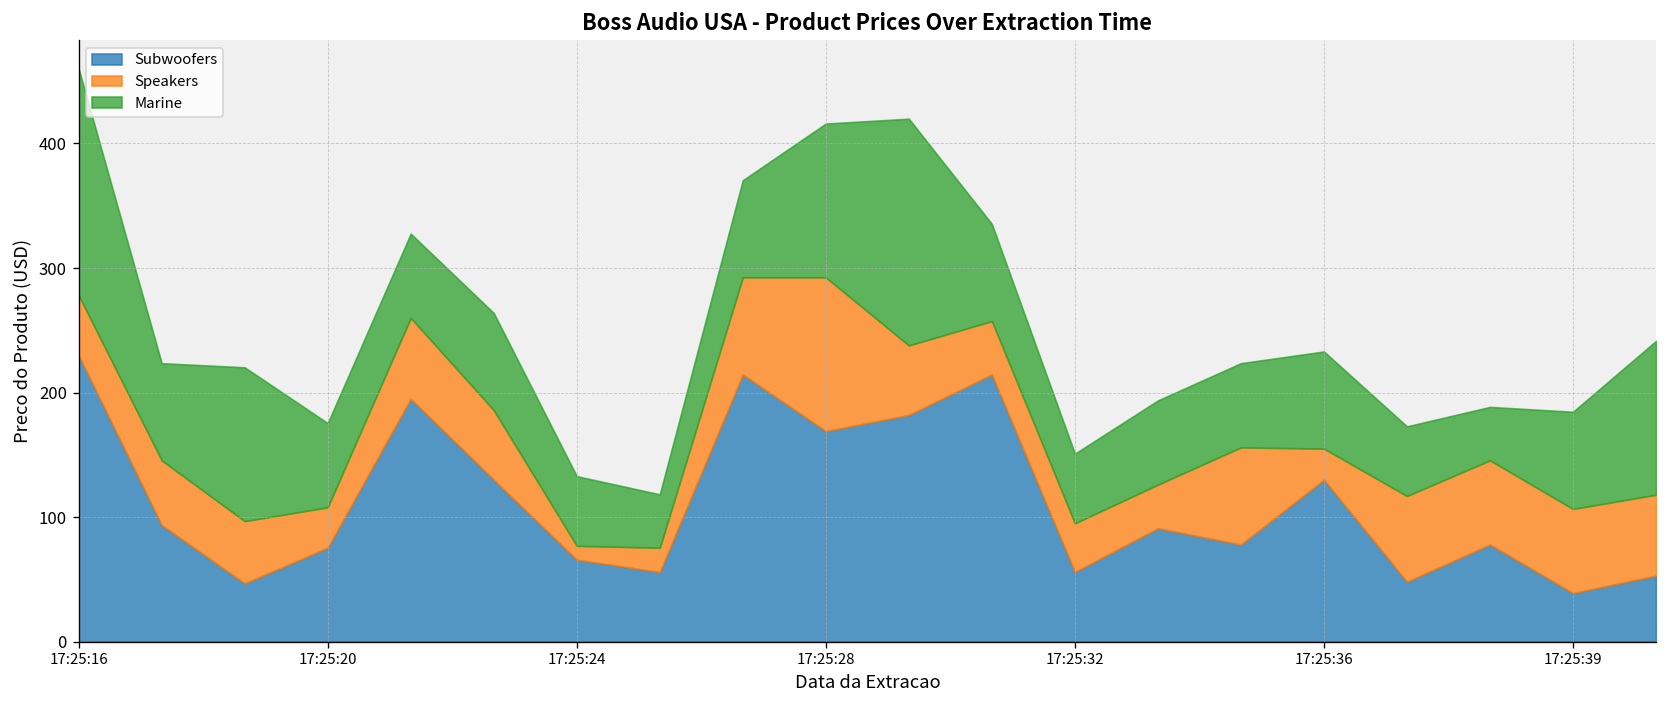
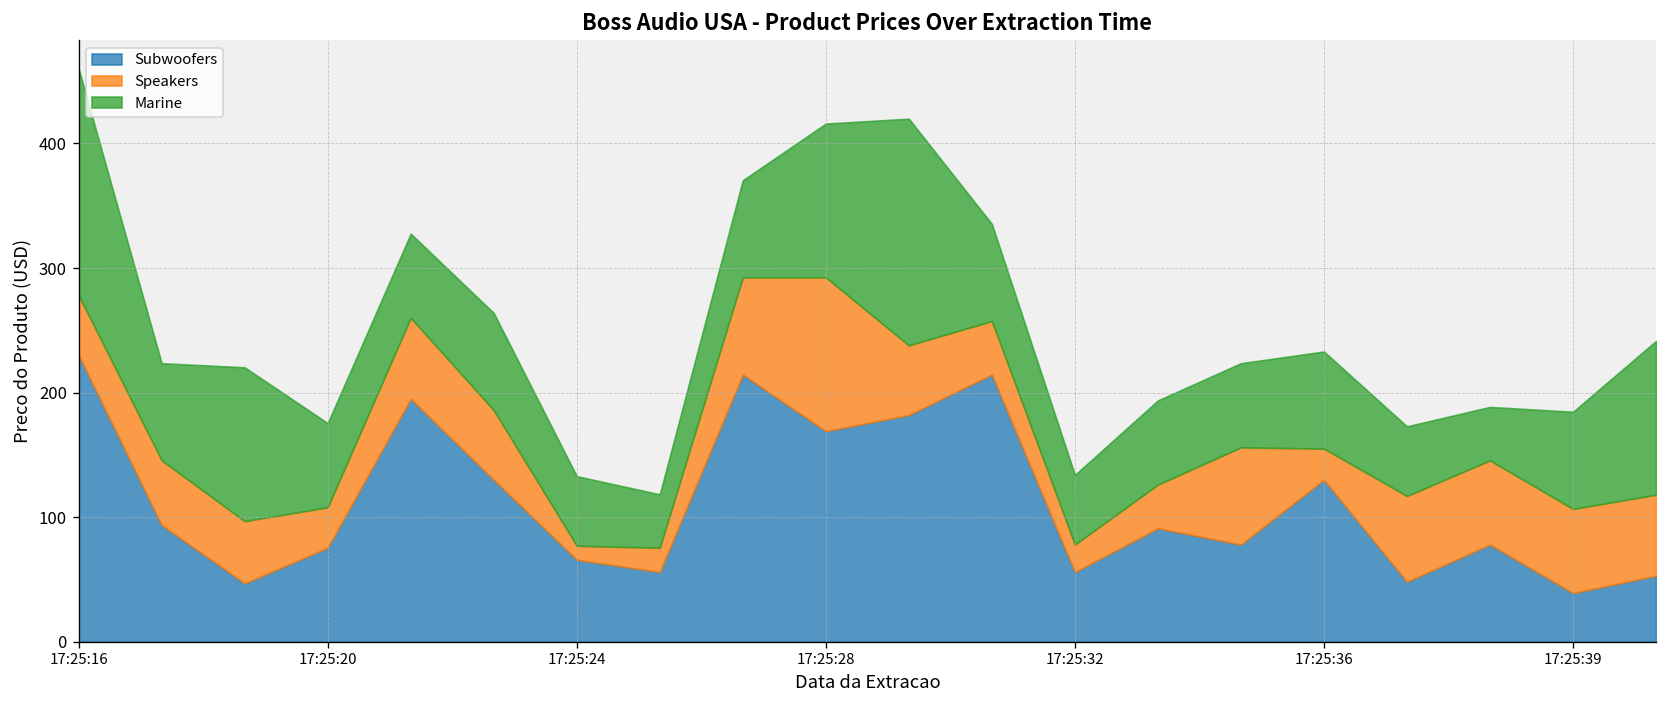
  {
    "Subwoofers": {
      "17:25:16": 230,
      "17:25:20": 75,
      "17:25:24": 66,
      "17:25:28": 169,
      "17:25:32": 56,
      "17:25:36": 130,
      "17:25:39": 39
    },
    "Speakers": {
      "17:25:16": 48,
      "17:25:20": 32,
      "17:25:24": 11,
      "17:25:28": 123,
-     "17:25:32": 39,
+     "17:25:32": 22,
      "17:25:36": 25,
      "17:25:39": 68
    },
    "Marine": {
      "17:25:16": 182,
      "17:25:20": 68,
      "17:25:24": 56,
      "17:25:28": 123,
      "17:25:32": 56,
      "17:25:36": 78,
      "17:25:39": 78
    }
  }
